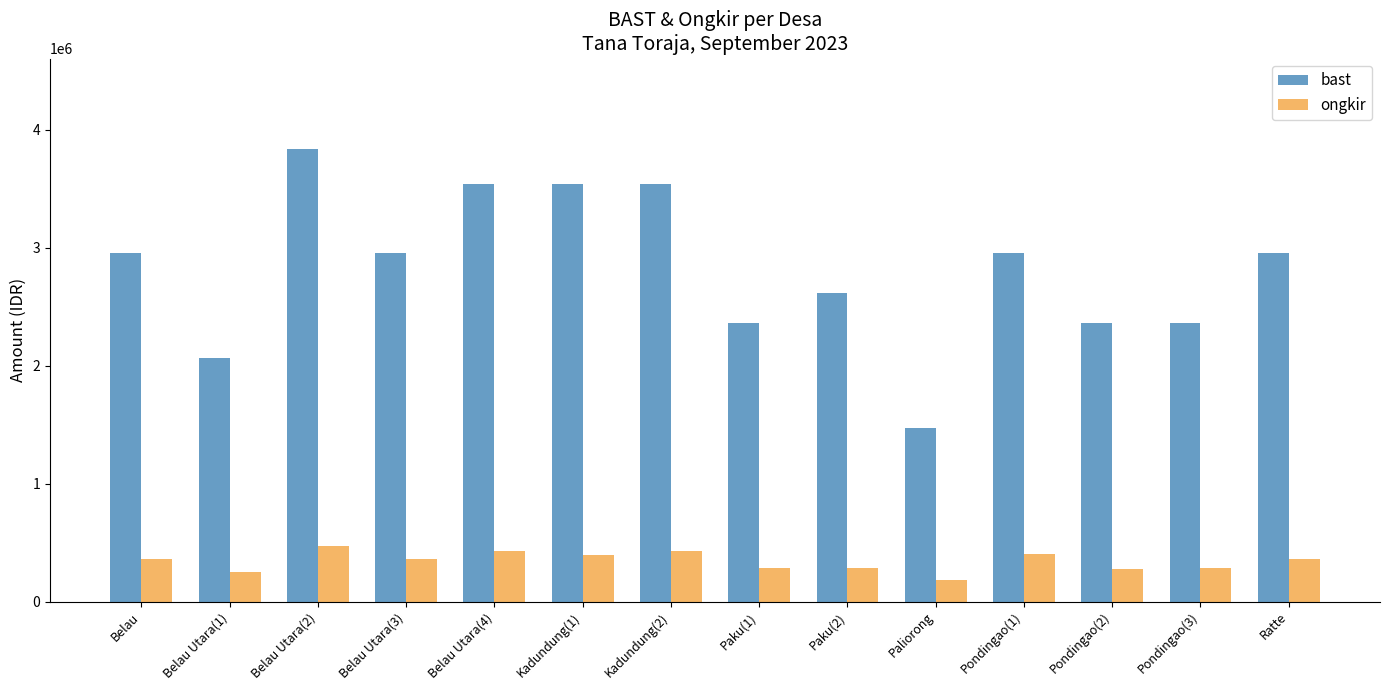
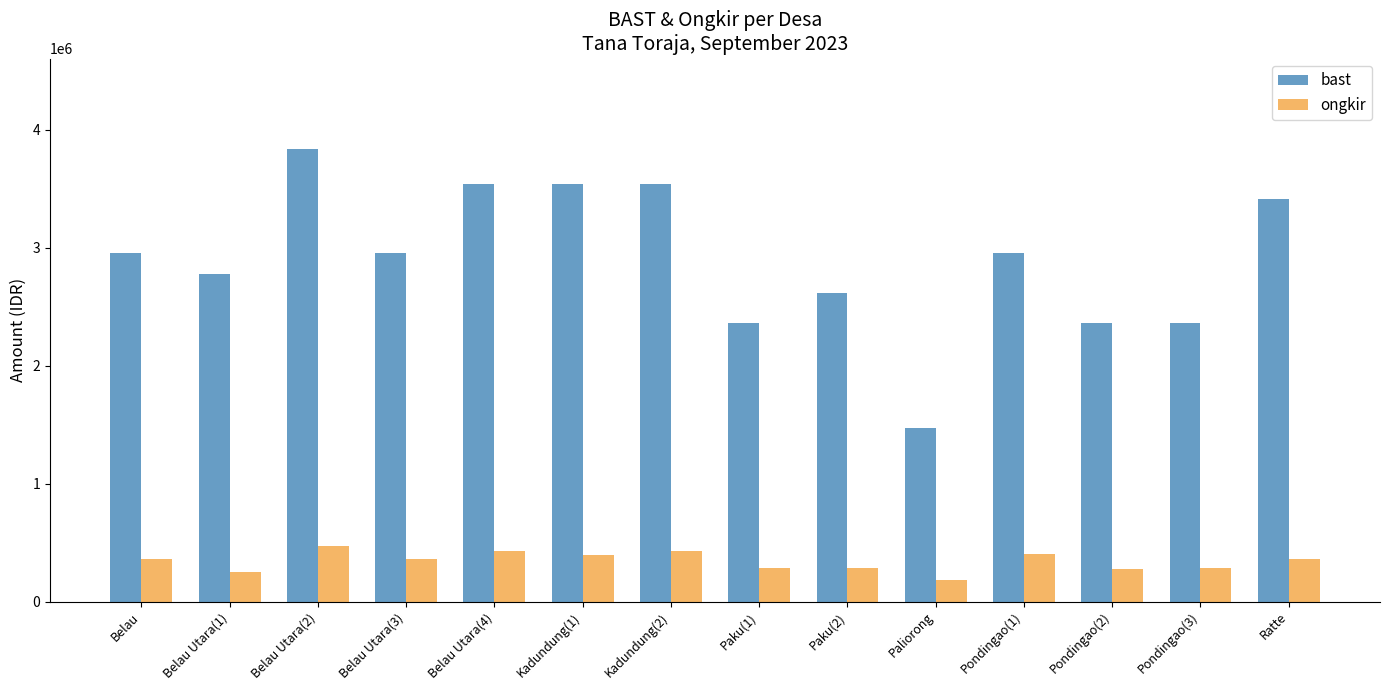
  {
    "bast": {
      "Belau": 2950000,
-     "Belau Utara(1)": 2070000,
+     "Belau Utara(1)": 2780000,
      "Belau Utara(2)": 3840000,
      "Belau Utara(3)": 2950000,
      "Belau Utara(4)": 3540000,
      "Kadundung(1)": 3540000,
      "Kadundung(2)": 3540000,
      "Paku(1)": 2360000,
      "Paku(2)": 2620000,
      "Paliorong": 1480000,
      "Pondingao(1)": 2950000,
      "Pondingao(2)": 2360000,
      "Pondingao(3)": 2360000,
-     "Ratte": 2950000
+     "Ratte": 3410000
    },
    "ongkir": {
      "Belau": 360000,
      "Belau Utara(1)": 250000,
      "Belau Utara(2)": 470000,
      "Belau Utara(3)": 360000,
      "Belau Utara(4)": 430000,
      "Kadundung(1)": 390000,
      "Kadundung(2)": 430000,
      "Paku(1)": 290000,
      "Paku(2)": 290000,
      "Paliorong": 180000,
      "Pondingao(1)": 400000,
      "Pondingao(2)": 280000,
      "Pondingao(3)": 290000,
      "Ratte": 360000
    }
  }
